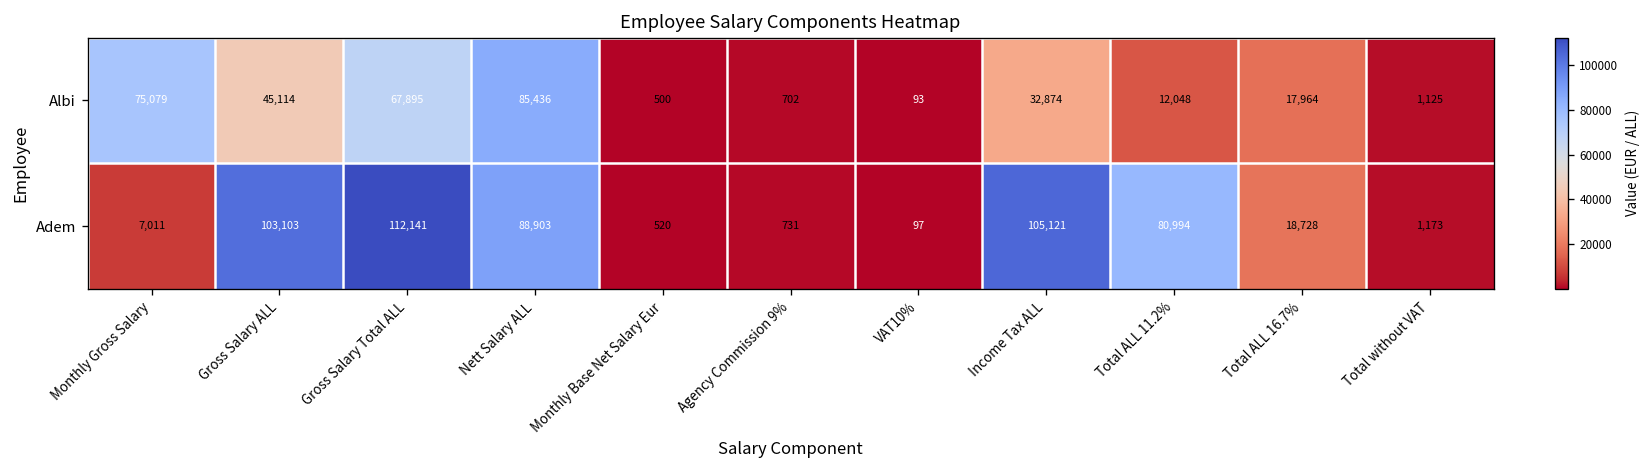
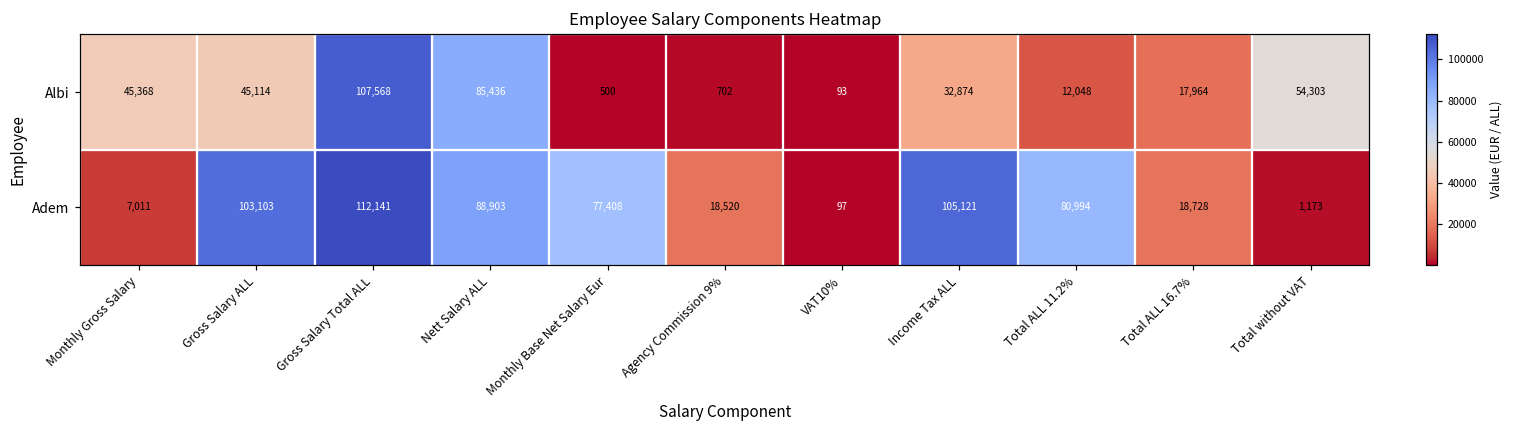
  {
    "Albi": {
-     "Monthly Gross Salary": "75,079",
+     "Monthly Gross Salary": "45,368",
      "Gross Salary ALL": "45,114",
-     "Gross Salary Total ALL": "67,895",
+     "Gross Salary Total ALL": "107,568",
      "Nett Salary ALL": "85,436",
      "Monthly Base Net Salary Eur": "500",
      "Agency Commission 9%": "702",
      "VAT10%": "93",
      "Income Tax ALL": "32,874",
      "Total ALL 11.2%": "12,048",
      "Total ALL 16.7%": "17,964",
-     "Total without VAT": "1,125"
+     "Total without VAT": "54,303"
    },
    "Adem": {
      "Monthly Gross Salary": "7,011",
      "Gross Salary ALL": "103,103",
      "Gross Salary Total ALL": "112,141",
      "Nett Salary ALL": "88,903",
-     "Monthly Base Net Salary Eur": "520",
-     "Agency Commission 9%": "731",
+     "Monthly Base Net Salary Eur": "77,408",
+     "Agency Commission 9%": "18,520",
      "VAT10%": "97",
      "Income Tax ALL": "105,121",
      "Total ALL 11.2%": "80,994",
      "Total ALL 16.7%": "18,728",
      "Total without VAT": "1,173"
    }
  }
